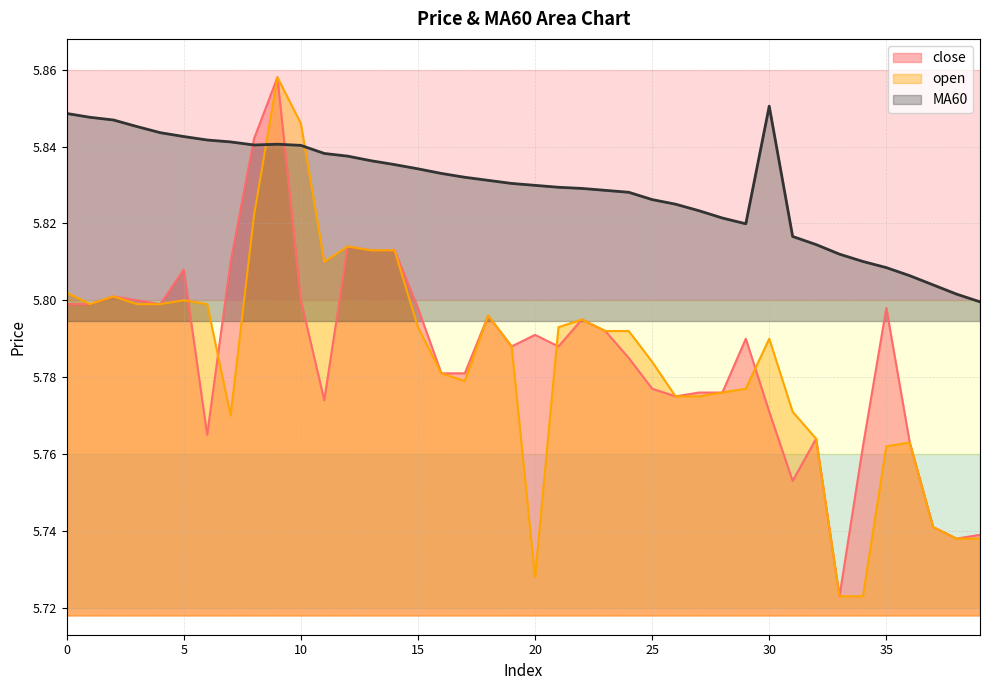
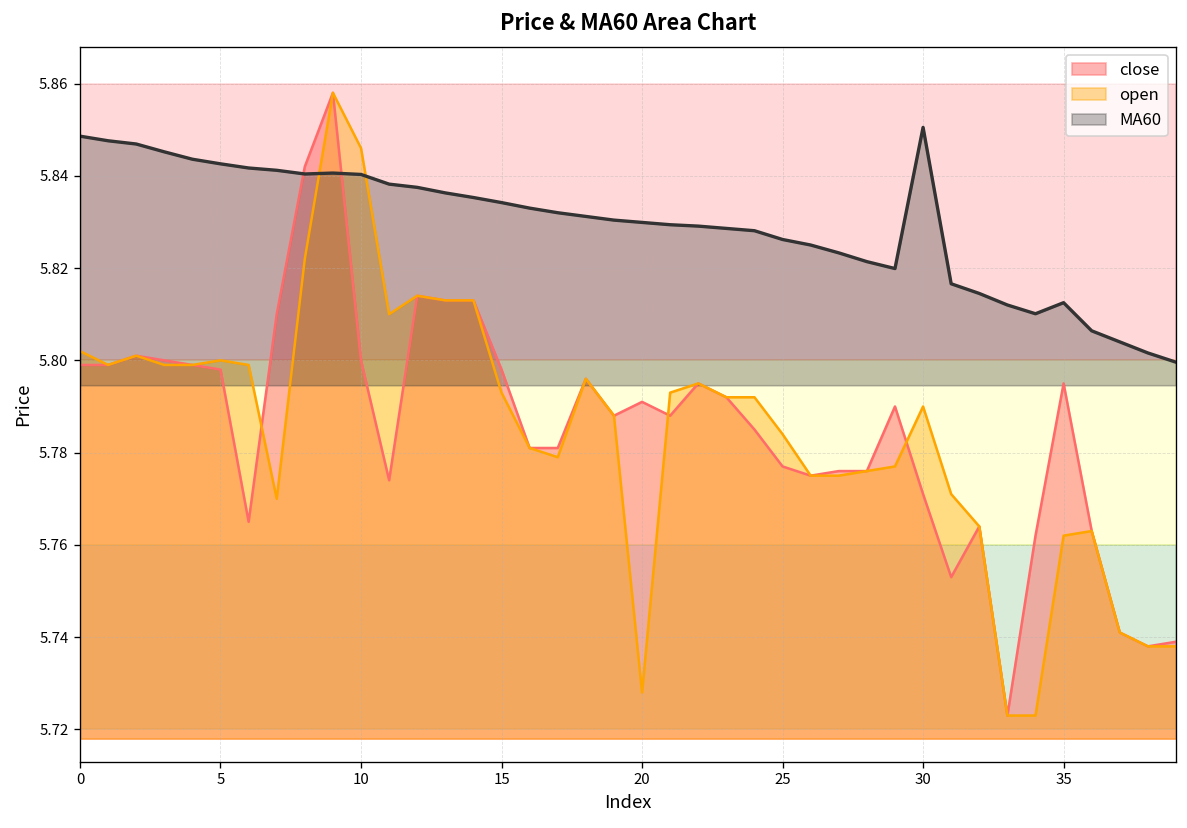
  {
    "close": {
      "0": 5.799,
-     "5": 5.808,
+     "5": 5.798,
      "10": 5.800,
      "15": 5.798,
      "20": 5.791,
      "25": 5.777,
      "30": 5.771,
-     "35": 5.798
+     "35": 5.795
    },
    "open": {
      "0": 5.802,
      "5": 5.800,
      "10": 5.846,
      "15": 5.793,
      "20": 5.728,
      "25": 5.784,
      "30": 5.790,
      "35": 5.762
    },
    "MA60": {
      "0": 5.849,
      "5": 5.843,
      "10": 5.840,
      "15": 5.834,
      "20": 5.830,
      "25": 5.826,
      "30": 5.851,
-     "35": 5.809
+     "35": 5.813
    }
  }
